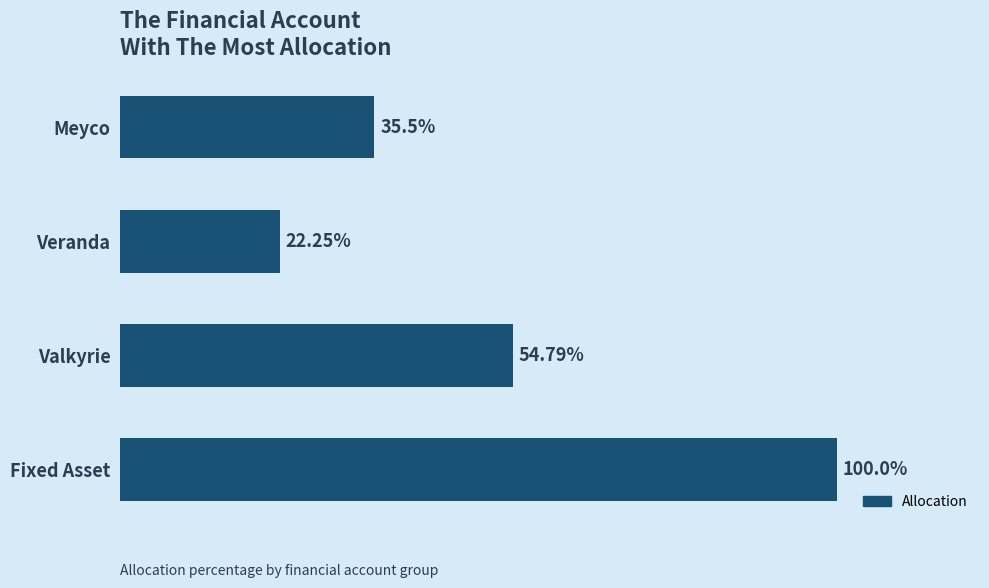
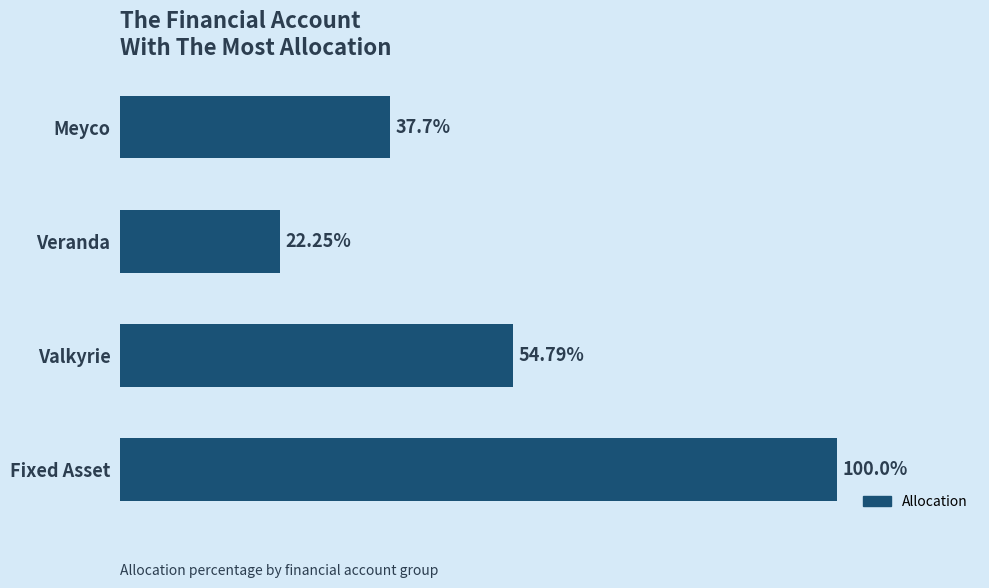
  {
-   "Meyco": "35.5%",
+   "Meyco": "37.7%",
    "Veranda": "22.25%",
    "Valkyrie": "54.79%",
    "Fixed Asset": "100.0%"
  }
